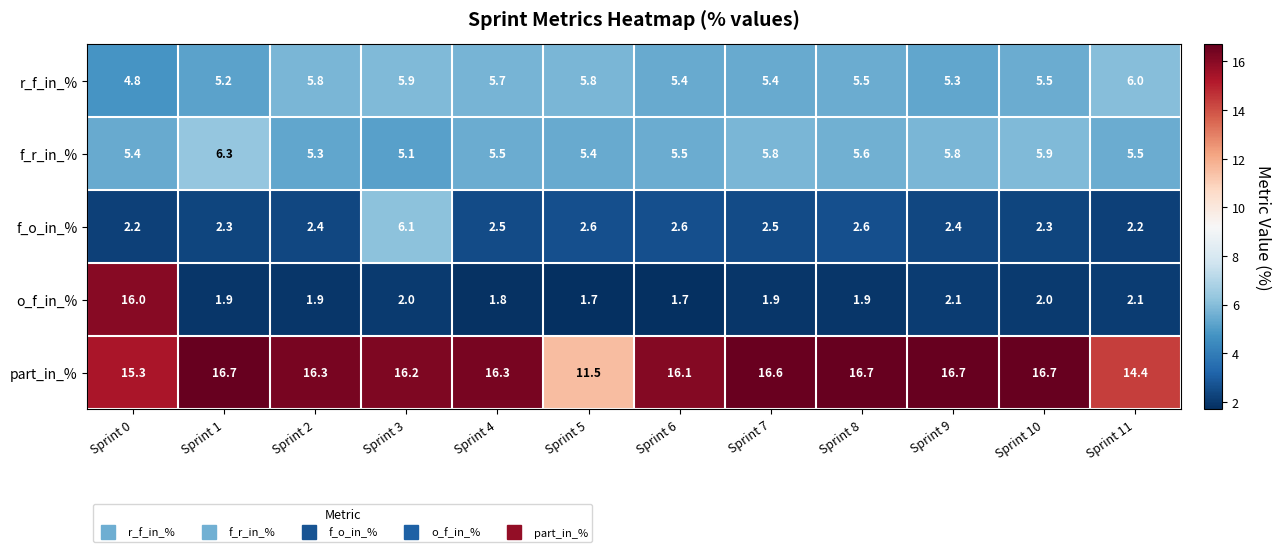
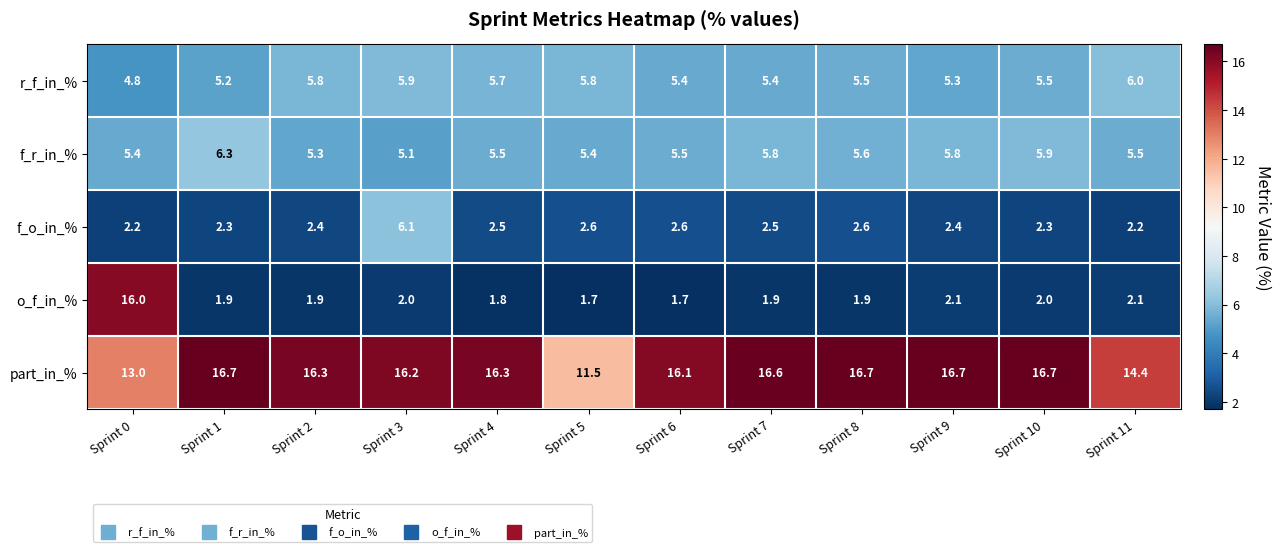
  {
    "r_f_in_%": {
      "Sprint 0": 4.8,
      "Sprint 1": 5.2,
      "Sprint 2": 5.8,
      "Sprint 3": 5.9,
      "Sprint 4": 5.7,
      "Sprint 5": 5.8,
      "Sprint 6": 5.4,
      "Sprint 7": 5.4,
      "Sprint 8": 5.5,
      "Sprint 9": 5.3,
      "Sprint 10": 5.5,
      "Sprint 11": 6.0
    },
    "f_r_in_%": {
      "Sprint 0": 5.4,
      "Sprint 1": 6.3,
      "Sprint 2": 5.3,
      "Sprint 3": 5.1,
      "Sprint 4": 5.5,
      "Sprint 5": 5.4,
      "Sprint 6": 5.5,
      "Sprint 7": 5.8,
      "Sprint 8": 5.6,
      "Sprint 9": 5.8,
      "Sprint 10": 5.9,
      "Sprint 11": 5.5
    },
    "f_o_in_%": {
      "Sprint 0": 2.2,
      "Sprint 1": 2.3,
      "Sprint 2": 2.4,
      "Sprint 3": 6.1,
      "Sprint 4": 2.5,
      "Sprint 5": 2.6,
      "Sprint 6": 2.6,
      "Sprint 7": 2.5,
      "Sprint 8": 2.6,
      "Sprint 9": 2.4,
      "Sprint 10": 2.3,
      "Sprint 11": 2.2
    },
    "o_f_in_%": {
      "Sprint 0": 16.0,
      "Sprint 1": 1.9,
      "Sprint 2": 1.9,
      "Sprint 3": 2.0,
      "Sprint 4": 1.8,
      "Sprint 5": 1.7,
      "Sprint 6": 1.7,
      "Sprint 7": 1.9,
      "Sprint 8": 1.9,
      "Sprint 9": 2.1,
      "Sprint 10": 2.0,
      "Sprint 11": 2.1
    },
    "part_in_%": {
-     "Sprint 0": 15.3,
+     "Sprint 0": 13.0,
      "Sprint 1": 16.7,
      "Sprint 2": 16.3,
      "Sprint 3": 16.2,
      "Sprint 4": 16.3,
      "Sprint 5": 11.5,
      "Sprint 6": 16.1,
      "Sprint 7": 16.6,
      "Sprint 8": 16.7,
      "Sprint 9": 16.7,
      "Sprint 10": 16.7,
      "Sprint 11": 14.4
    }
  }
